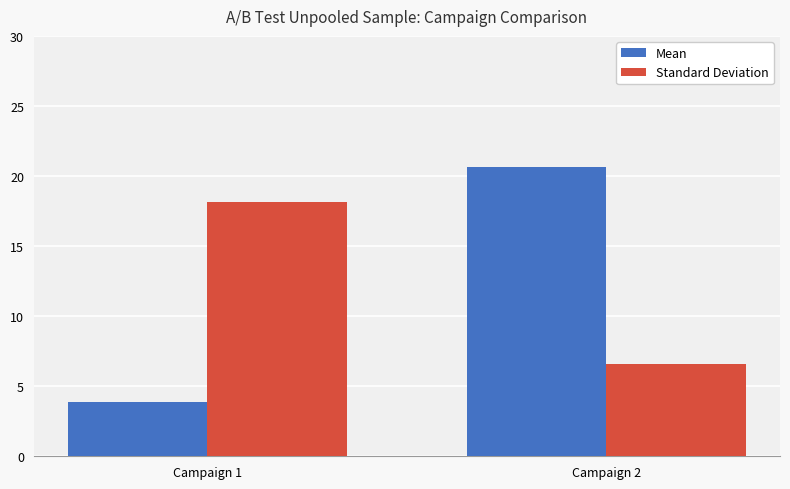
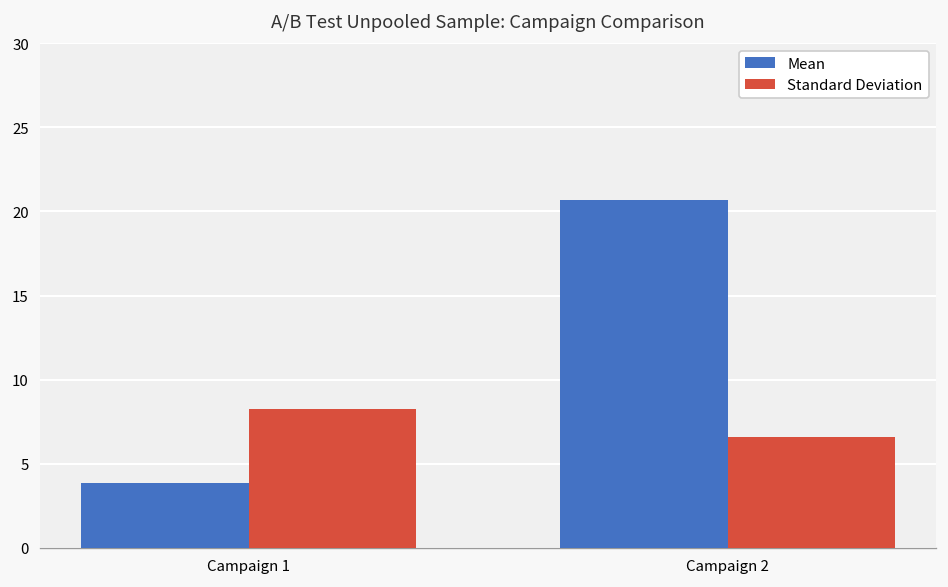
  {
    "Mean": {
      "Campaign 1": 3.9,
      "Campaign 2": 20.7
    },
    "Standard Deviation": {
-     "Campaign 1": 18.2,
+     "Campaign 1": 8.3,
      "Campaign 2": 6.6
    }
  }
